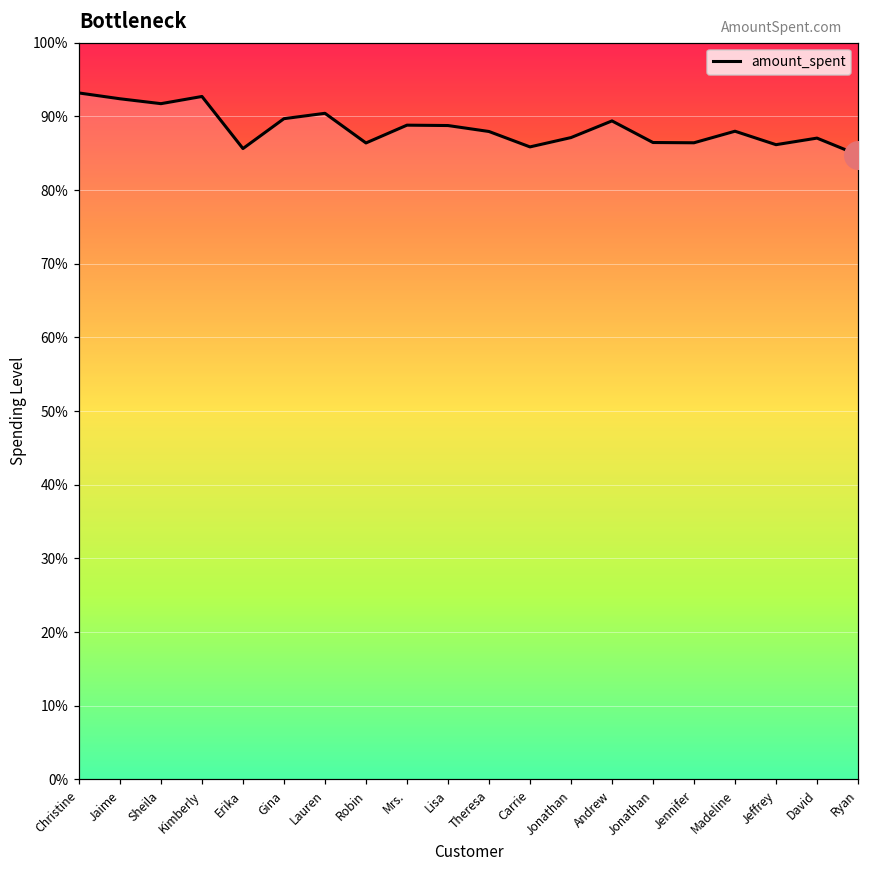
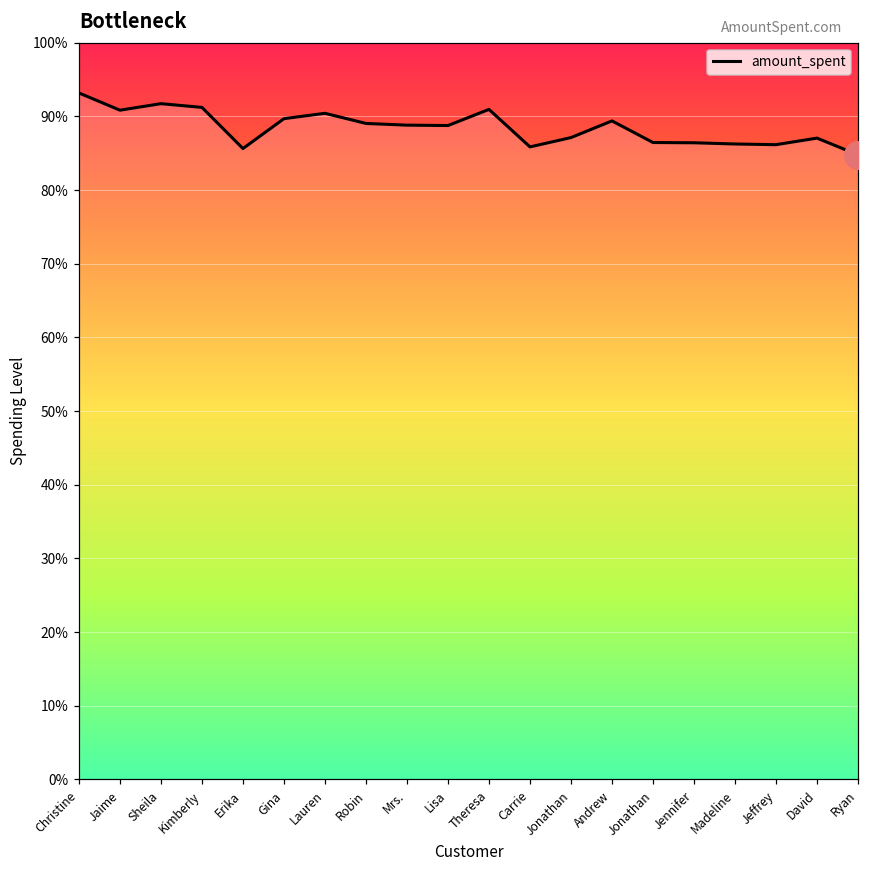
  {
    "amount_spent": {
      "Christine": "93%",
-     "Jaime": "92%",
+     "Jaime": "91%",
      "Sheila": "92%",
-     "Kimberly": "93%",
+     "Kimberly": "91%",
      "Erika": "86%",
      "Gina": "90%",
      "Lauren": "90%",
-     "Robin": "86%",
+     "Robin": "89%",
      "Mrs.": "89%",
      "Lisa": "89%",
-     "Theresa": "88%",
+     "Theresa": "91%",
      "Carrie": "86%",
      "Andrew": "89%",
      "Jennifer": "86%",
-     "Madeline": "88%",
+     "Madeline": "86%",
      "Jeffrey": "86%",
      "David": "87%"
    }
  }
